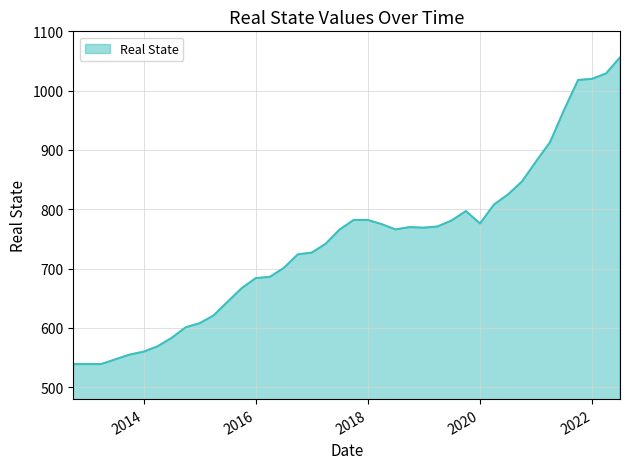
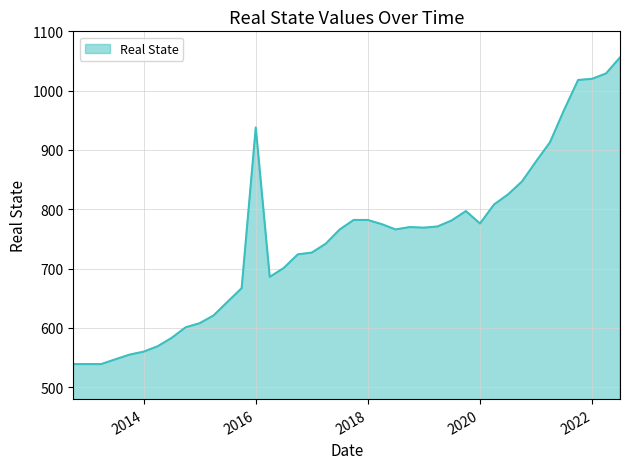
  {
    "2014": 560,
-   "2016": 680,
+   "2016": 940,
    "2020": 780,
    "2022": 1020
  }
